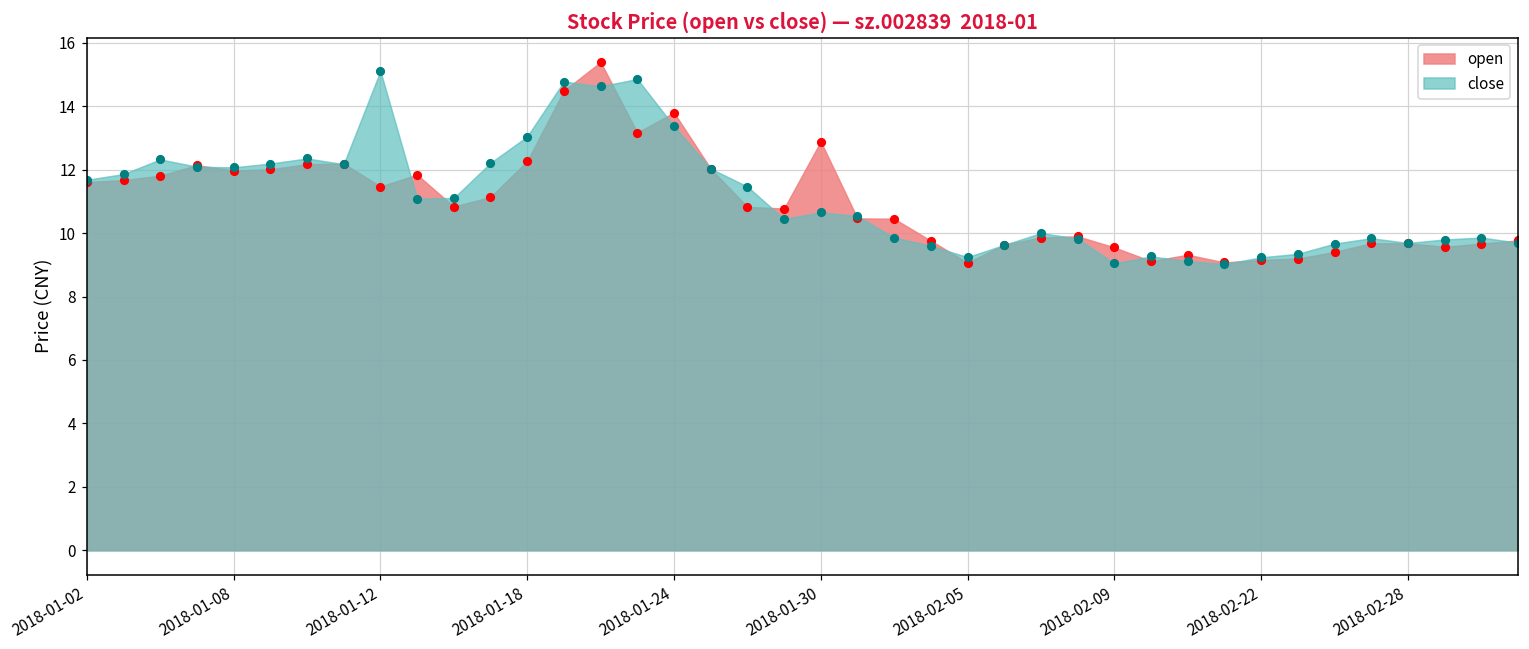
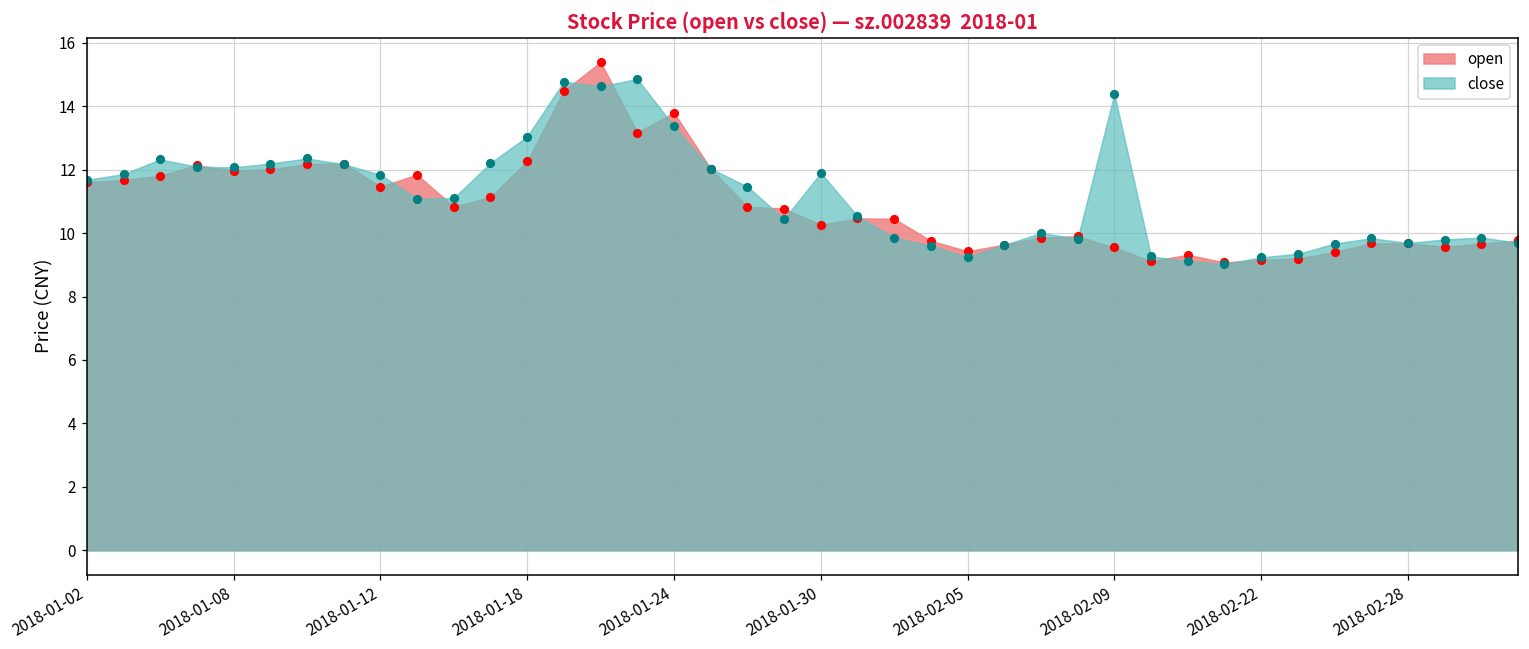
  {
    "open": {
      "2018-01-08": 12.0,
      "2018-01-12": 11.5,
      "2018-01-18": 12.3,
      "2018-01-24": 13.8,
-     "2018-01-30": 12.9,
-     "2018-02-05": 9.1,
+     "2018-01-30": 10.3,
+     "2018-02-05": 9.4,
      "2018-02-09": 9.5
    },
    "close": {
      "2018-01-08": 12.1,
-     "2018-01-12": 15.1,
+     "2018-01-12": 11.8,
      "2018-01-18": 13.0,
      "2018-01-24": 13.4,
-     "2018-01-30": 10.7,
+     "2018-01-30": 11.9,
      "2018-02-05": 9.2,
-     "2018-02-09": 9.0
+     "2018-02-09": 14.4
    }
  }
